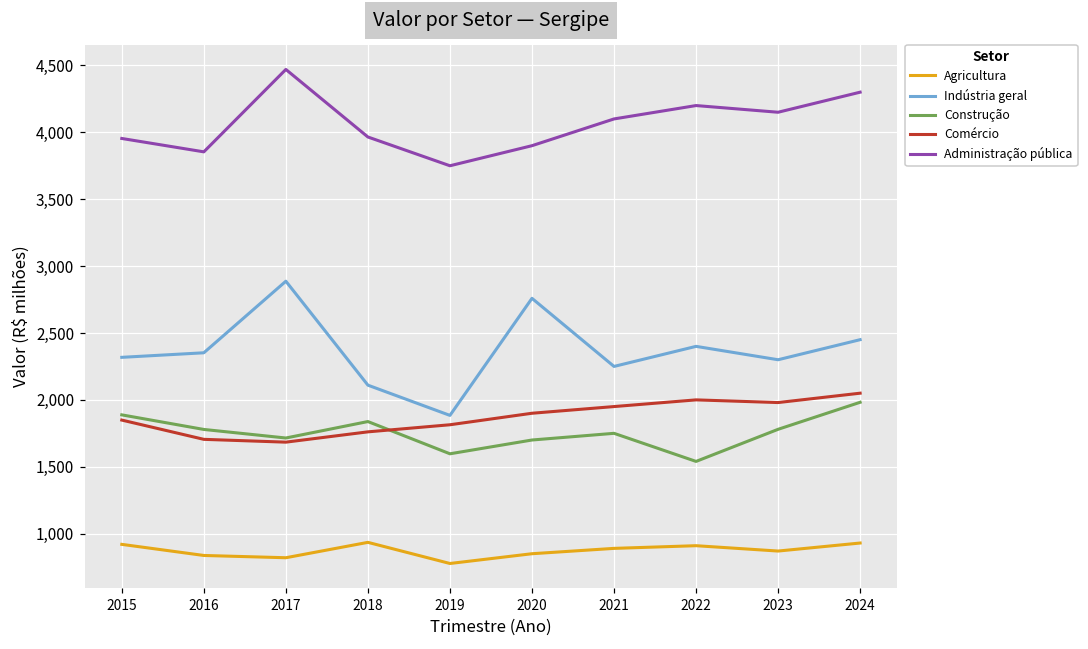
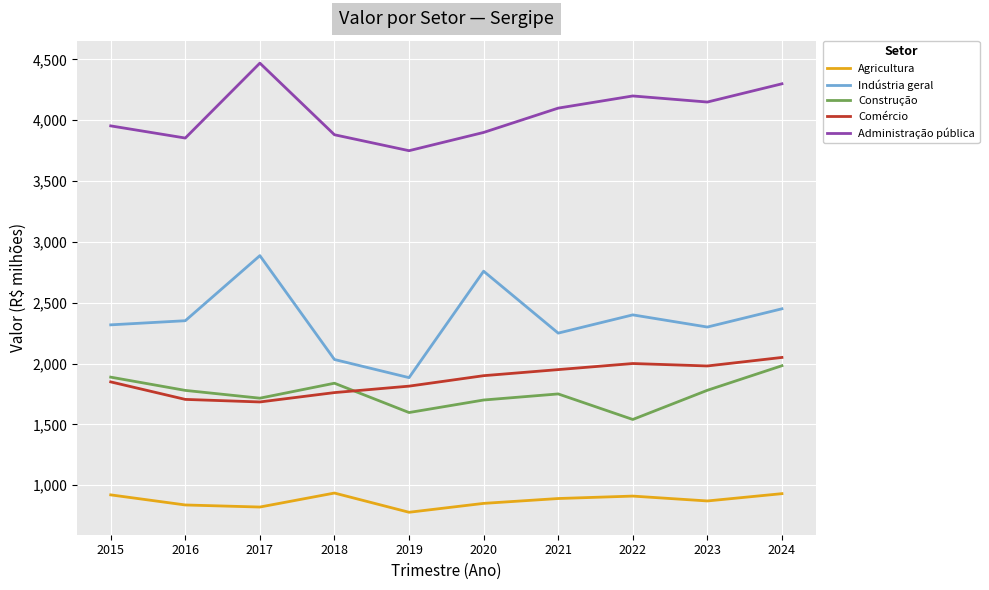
  {
    "Agricultura": {
      "2015": "920",
      "2016": "840",
      "2017": "820",
      "2018": "940",
      "2019": "780",
      "2020": "850",
      "2021": "890",
      "2022": "910",
      "2023": "870",
      "2024": "930"
    },
    "Indústria geral": {
      "2015": "2,320",
      "2016": "2,350",
      "2017": "2,890",
-     "2018": "2,110",
+     "2018": "2,030",
      "2019": "1,880",
      "2020": "2,760",
      "2021": "2,250",
      "2022": "2,400",
      "2023": "2,300",
      "2024": "2,450"
    },
    "Construção": {
      "2015": "1,890",
      "2016": "1,780",
      "2017": "1,720",
      "2018": "1,840",
      "2019": "1,600",
      "2020": "1,700",
      "2021": "1,750",
      "2022": "1,540",
      "2023": "1,780",
      "2024": "1,980"
    },
    "Comércio": {
      "2015": "1,850",
      "2016": "1,710",
      "2017": "1,680",
      "2018": "1,760",
      "2019": "1,810",
      "2020": "1,900",
      "2021": "1,950",
      "2022": "2,000",
      "2023": "1,980",
      "2024": "2,050"
    },
    "Administração pública": {
      "2015": "3,950",
      "2016": "3,850",
      "2017": "4,470",
-     "2018": "3,970",
+     "2018": "3,880",
      "2019": "3,750",
      "2020": "3,900",
      "2021": "4,100",
      "2022": "4,200",
      "2023": "4,150",
      "2024": "4,300"
    }
  }
